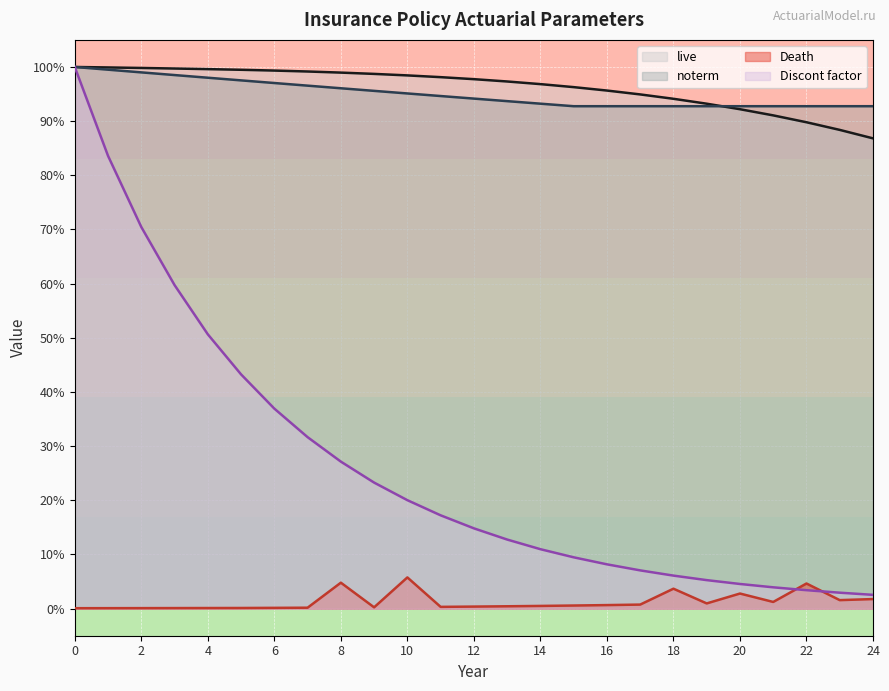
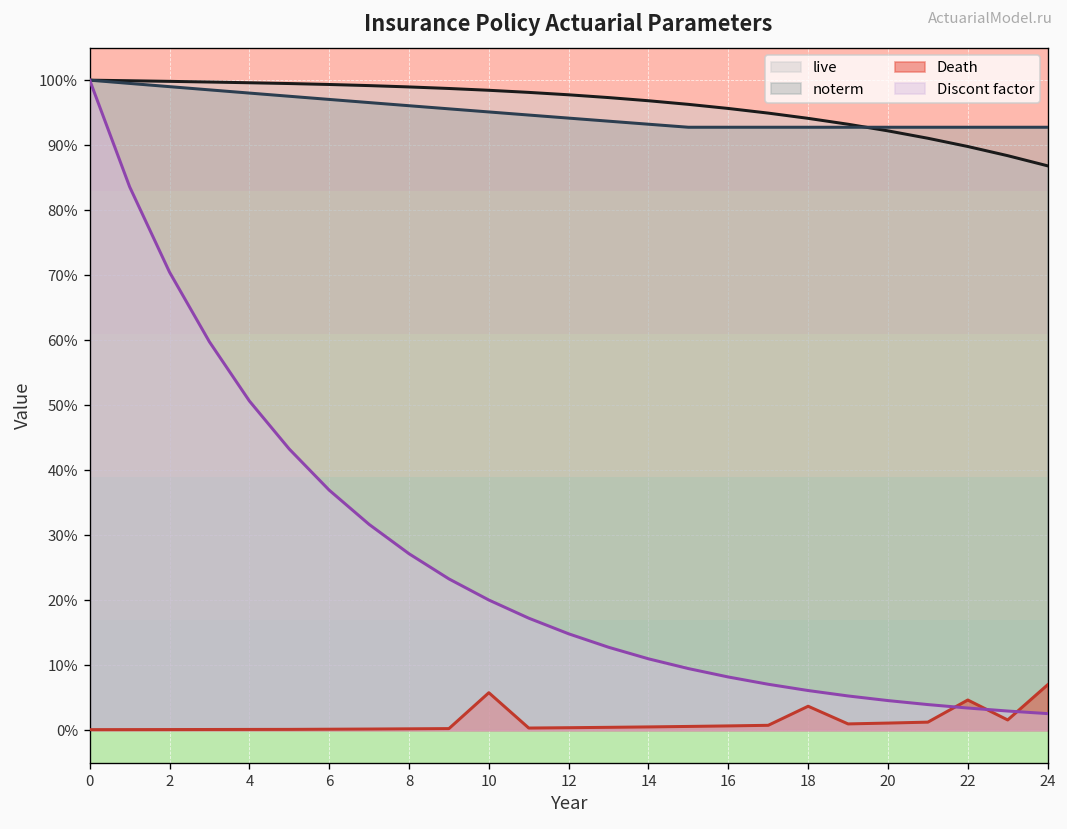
  {
    "Death": {
      "0": "0%",
      "2": "0%",
      "4": "0%",
      "6": "0%",
-     "8": "5%",
+     "8": "0%",
      "10": "6%",
      "12": "0%",
      "14": "1%",
      "16": "1%",
      "18": "4%",
-     "20": "3%",
+     "20": "1%",
      "22": "5%",
-     "24": "2%"
+     "24": "7%"
    }
  }
